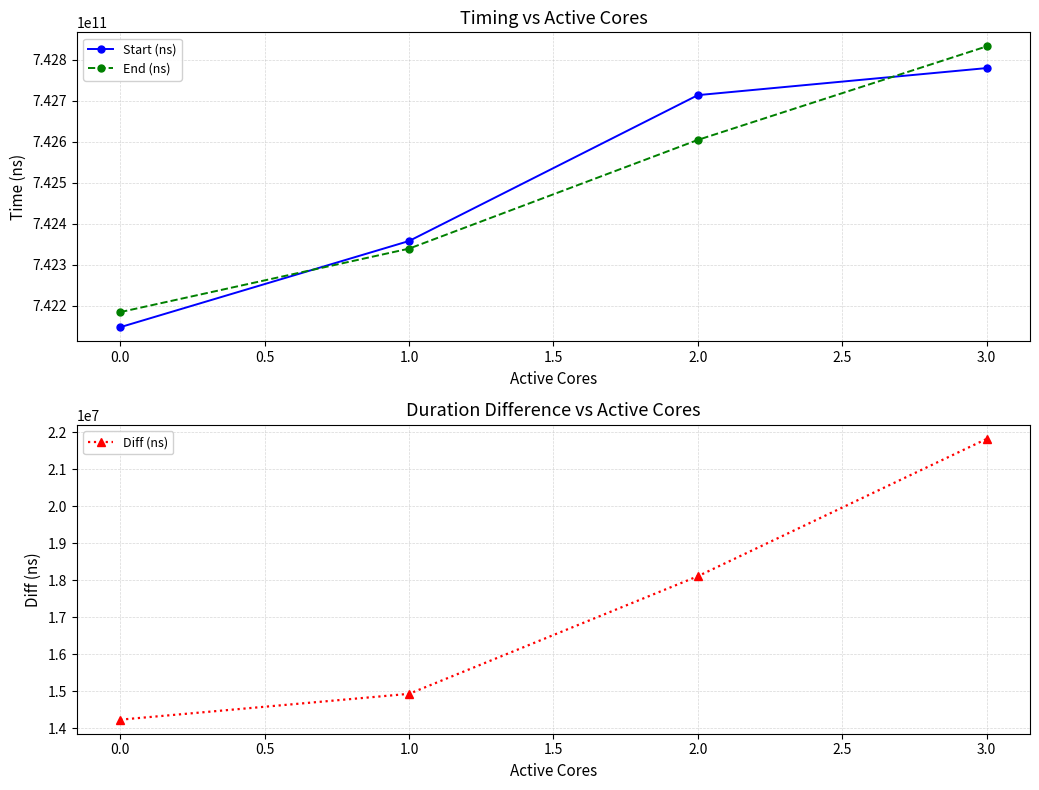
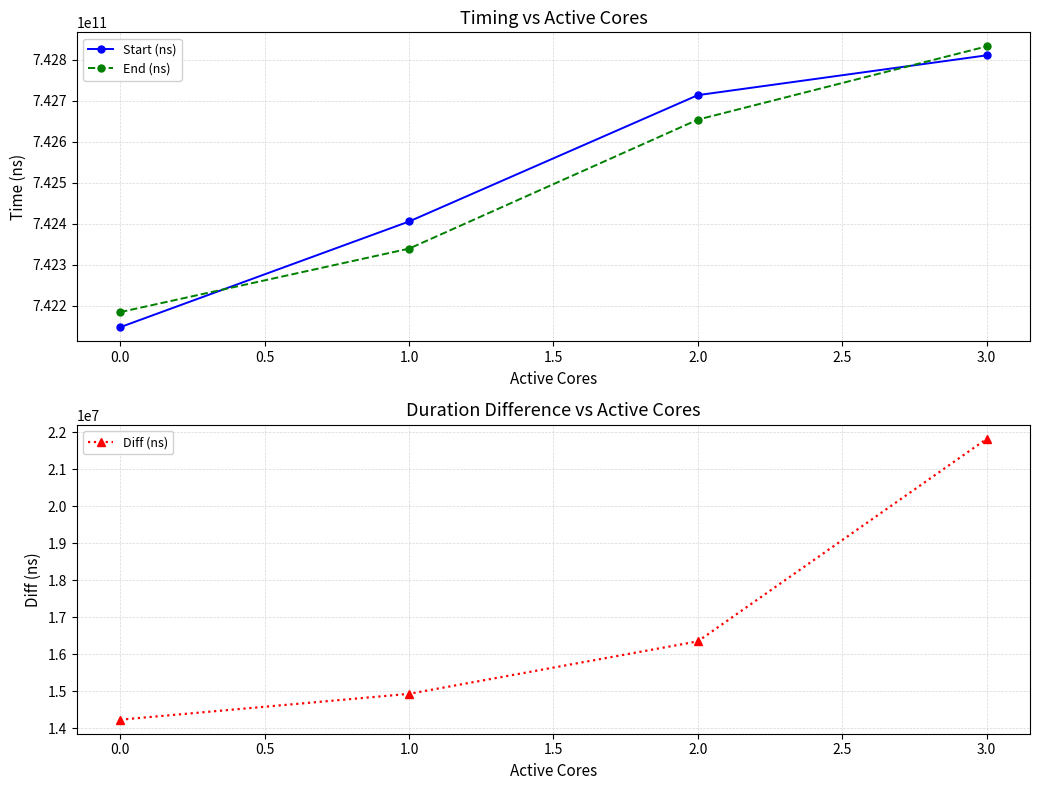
  {
    "Timing vs Active Cores": {
      "Start (ns)": {
        "0.0": 742150000000,
-       "1.0": 742360000000,
+       "1.0": 742410000000,
        "2.0": 742710000000,
-       "3.0": 742780000000
+       "3.0": 742810000000
      },
      "End (ns)": {
        "0.0": 742190000000,
        "1.0": 742340000000,
-       "2.0": 742600000000,
+       "2.0": 742650000000,
        "3.0": 742830000000
      }
    },
    "Duration Difference vs Active Cores": {
      "0.0": 14200000,
      "1.0": 14900000,
-     "2.0": 18100000,
+     "2.0": 16400000,
      "3.0": 21800000
    }
  }
